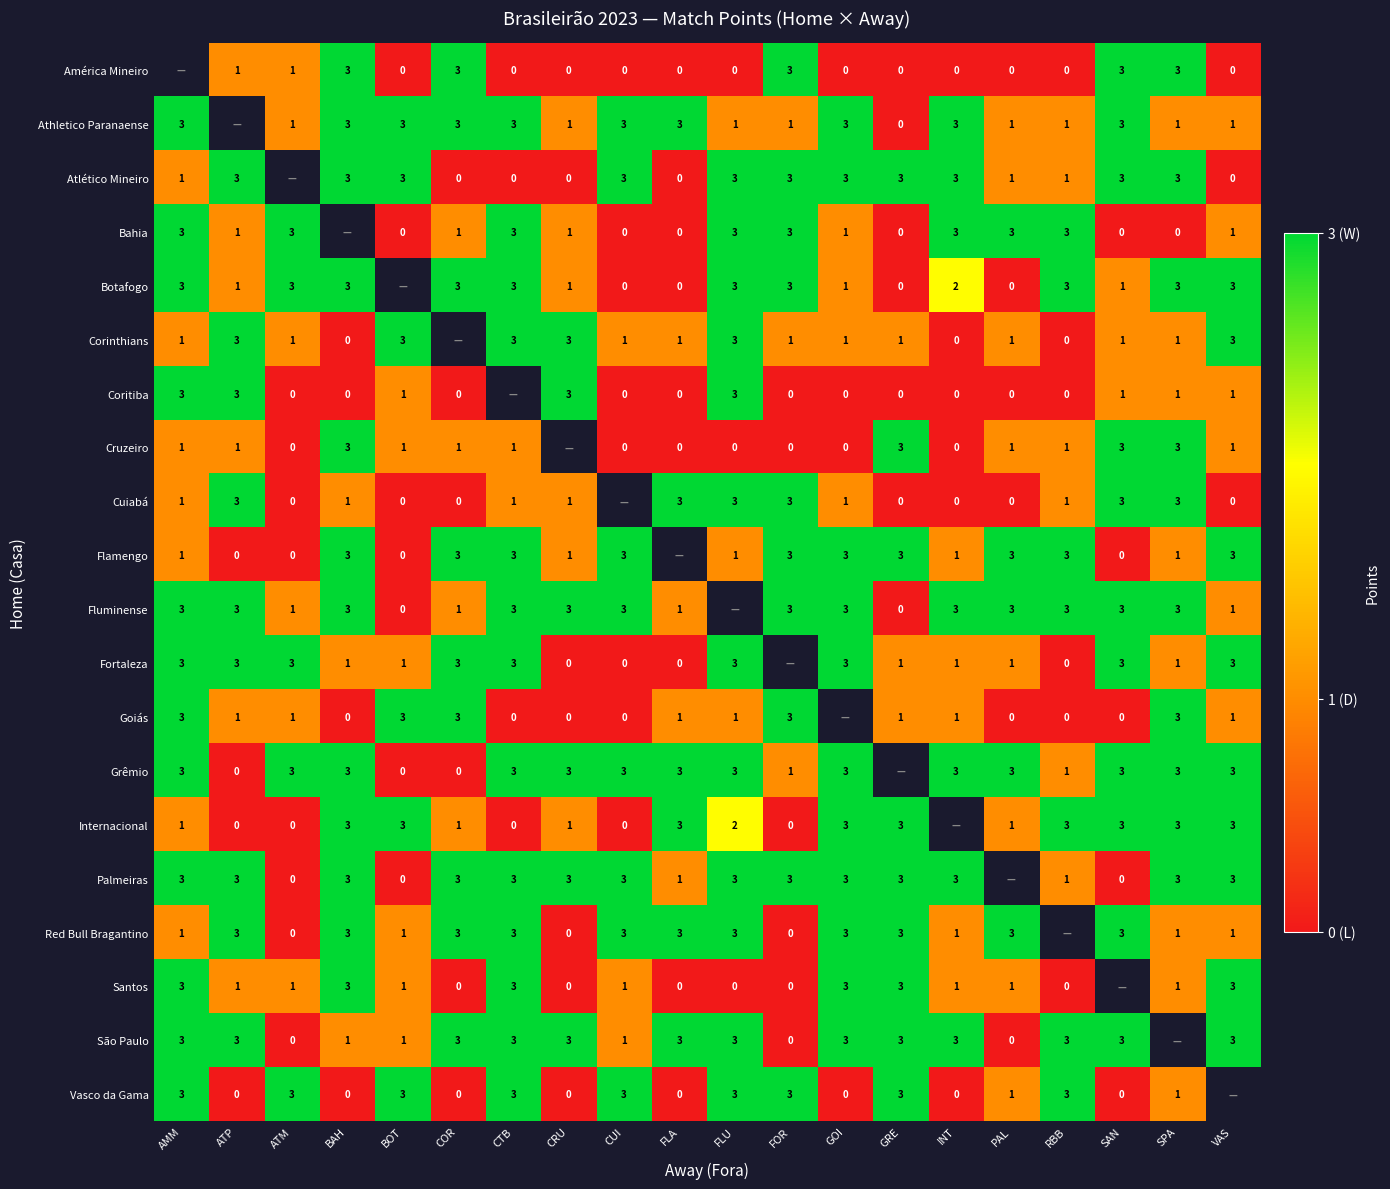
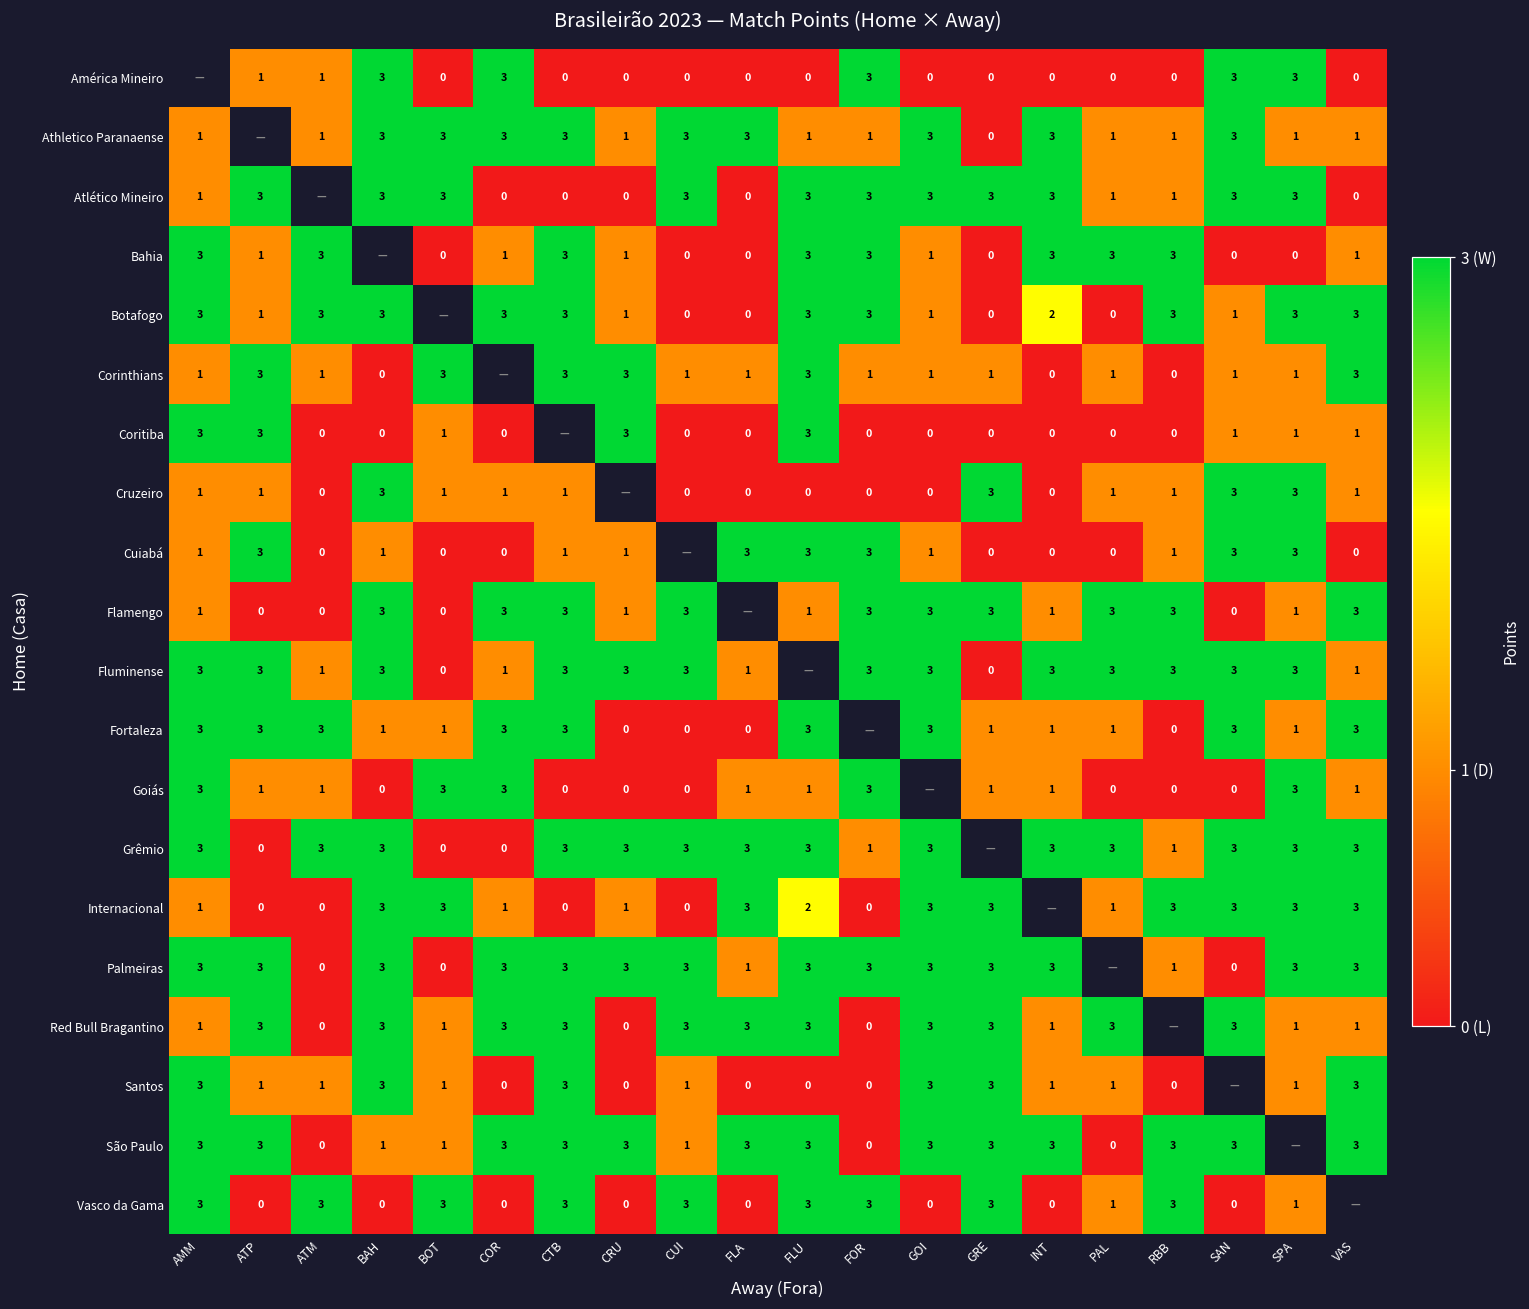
  {
    "Athletico Paranaense": {
-     "AMM": 3,
+     "AMM": 1,
      "ATM": 1,
      "BAH": 3,
      "BOT": 3,
      "COR": 3,
      "CTB": 3,
      "CRU": 1,
      "CUI": 3,
      "FLA": 3,
      "FLU": 1,
      "FOR": 1,
      "GOI": 3,
      "GRE": 0,
      "INT": 3,
      "PAL": 1,
      "RBB": 1,
      "SAN": 3,
      "SPA": 1,
      "VAS": 1
    }
  }
